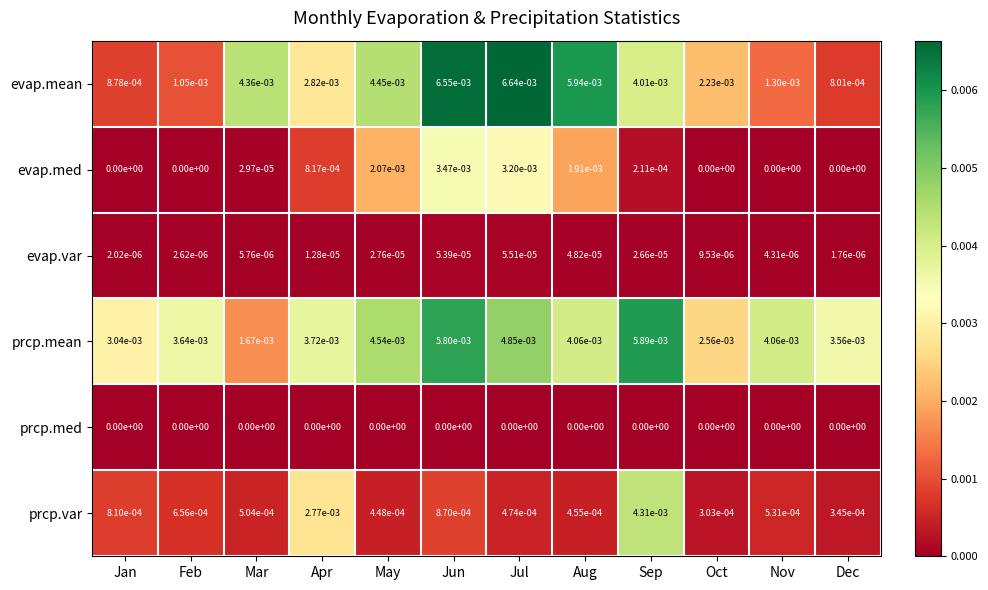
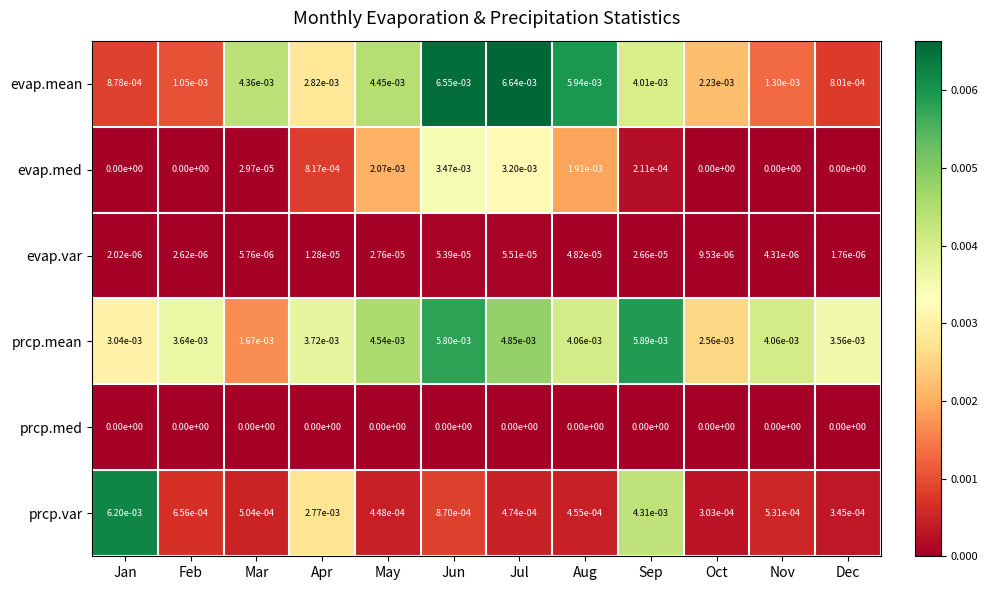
  {
    "evap.mean": {
      "Jan": "8.78e-04",
      "Feb": "1.05e-03",
      "Mar": "4.36e-03",
      "Apr": "2.82e-03",
      "May": "4.45e-03",
      "Jun": "6.55e-03",
      "Jul": "6.64e-03",
      "Aug": "5.94e-03",
      "Sep": "4.01e-03",
      "Oct": "2.23e-03",
      "Nov": "1.30e-03",
      "Dec": "8.01e-04"
    },
    "evap.med": {
      "Jan": "0.00e+00",
      "Feb": "0.00e+00",
      "Mar": "2.97e-05",
      "Apr": "8.17e-04",
      "May": "2.07e-03",
      "Jun": "3.47e-03",
      "Jul": "3.20e-03",
      "Aug": "1.91e-03",
      "Sep": "2.11e-04",
      "Oct": "0.00e+00",
      "Nov": "0.00e+00",
      "Dec": "0.00e+00"
    },
    "evap.var": {
      "Jan": "2.02e-06",
      "Feb": "2.62e-06",
      "Mar": "5.76e-06",
      "Apr": "1.28e-05",
      "May": "2.76e-05",
      "Jun": "5.39e-05",
      "Jul": "5.51e-05",
      "Aug": "4.82e-05",
      "Sep": "2.66e-05",
      "Oct": "9.53e-06",
      "Nov": "4.31e-06",
      "Dec": "1.76e-06"
    },
    "prcp.mean": {
      "Jan": "3.04e-03",
      "Feb": "3.64e-03",
      "Mar": "1.67e-03",
      "Apr": "3.72e-03",
      "May": "4.54e-03",
      "Jun": "5.80e-03",
      "Jul": "4.85e-03",
      "Aug": "4.06e-03",
      "Sep": "5.89e-03",
      "Oct": "2.56e-03",
      "Nov": "4.06e-03",
      "Dec": "3.56e-03"
    },
    "prcp.med": {
      "Jan": "0.00e+00",
      "Feb": "0.00e+00",
      "Mar": "0.00e+00",
      "Apr": "0.00e+00",
      "May": "0.00e+00",
      "Jun": "0.00e+00",
      "Jul": "0.00e+00",
      "Aug": "0.00e+00",
      "Sep": "0.00e+00",
      "Oct": "0.00e+00",
      "Nov": "0.00e+00",
      "Dec": "0.00e+00"
    },
    "prcp.var": {
-     "Jan": "8.10e-04",
+     "Jan": "6.20e-03",
      "Feb": "6.56e-04",
      "Mar": "5.04e-04",
      "Apr": "2.77e-03",
      "May": "4.48e-04",
      "Jun": "8.70e-04",
      "Jul": "4.74e-04",
      "Aug": "4.55e-04",
      "Sep": "4.31e-03",
      "Oct": "3.03e-04",
      "Nov": "5.31e-04",
      "Dec": "3.45e-04"
    }
  }
